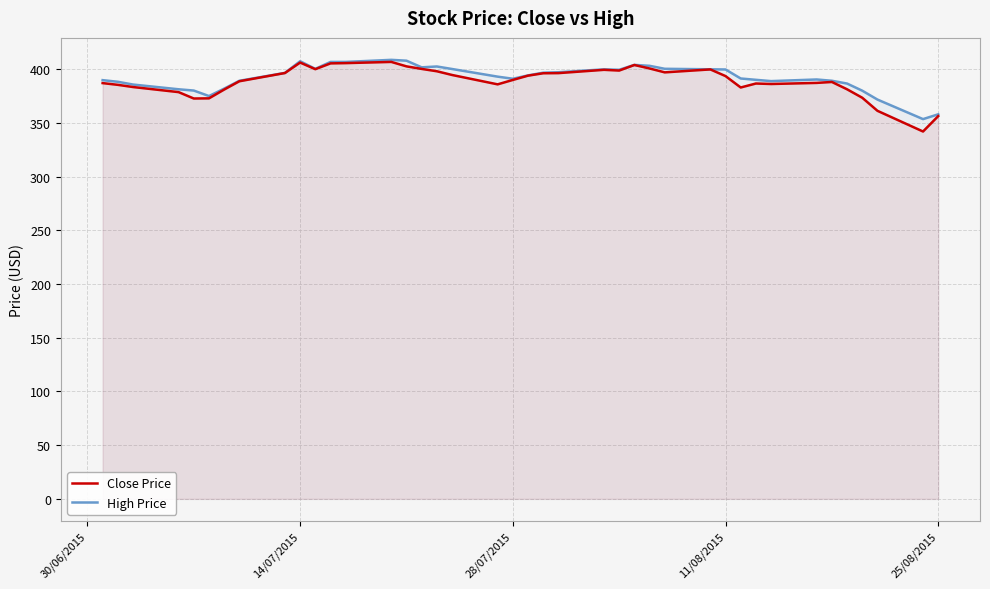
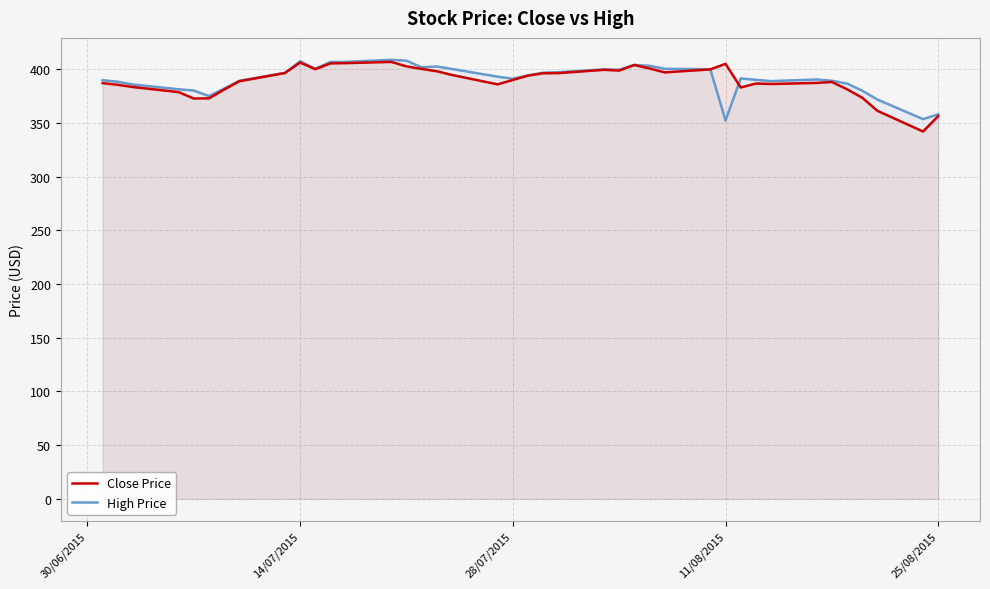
  {
    "Close Price": {
-     "11/08/2015": 394
+     "11/08/2015": 405
    },
    "High Price": {
-     "11/08/2015": 400
+     "11/08/2015": 352
    }
  }
